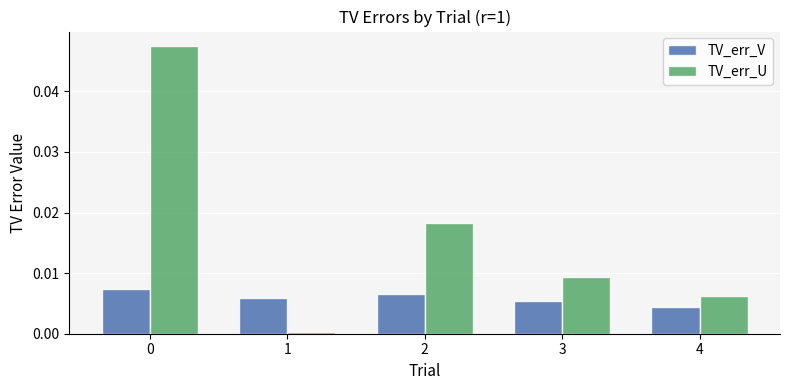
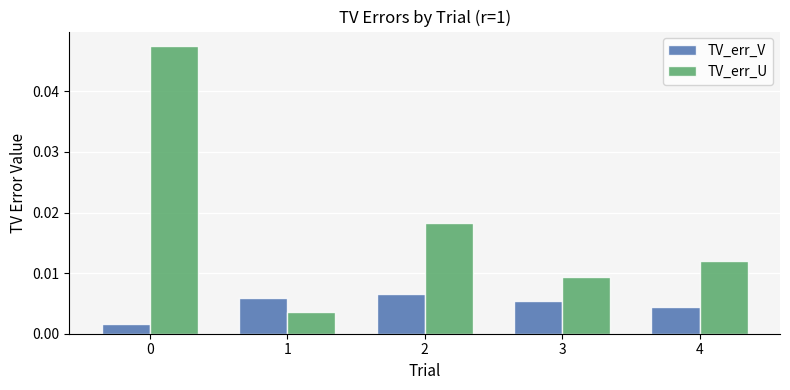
  {
    "TV_err_V": {
-     "0": 0.007,
+     "0": 0.002,
      "1": 0.006,
      "2": 0.006,
      "3": 0.005,
      "4": 0.004
    },
    "TV_err_U": {
      "0": 0.047,
-     "1": 0.000,
+     "1": 0.004,
      "2": 0.018,
      "3": 0.009,
-     "4": 0.006
+     "4": 0.012
    }
  }
